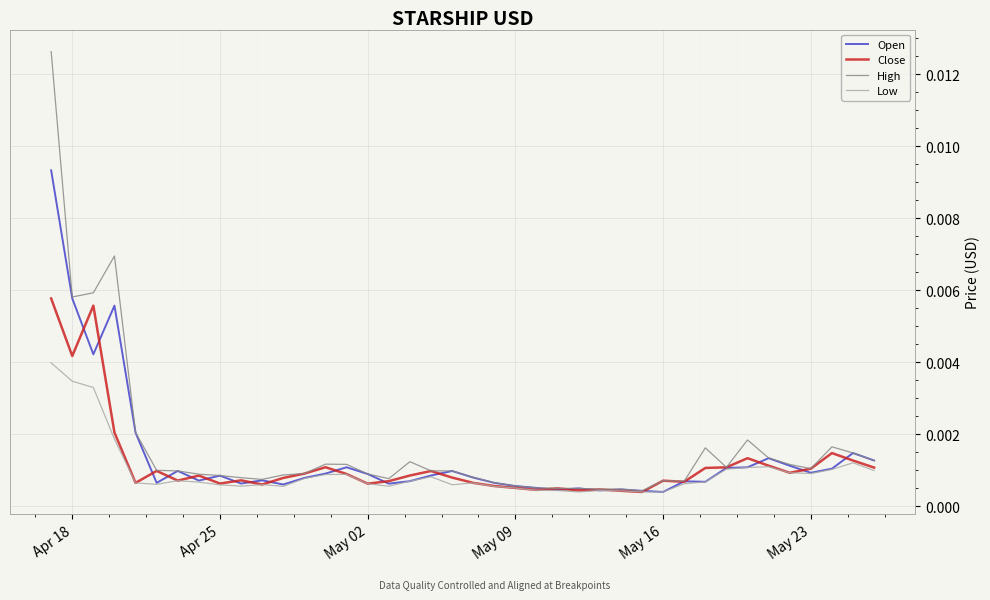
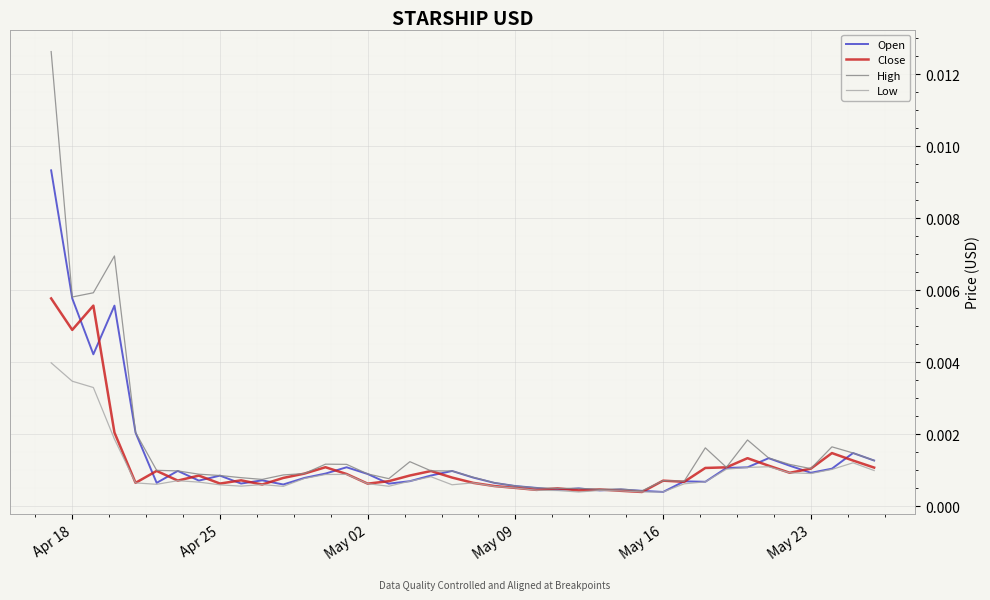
  {
    "Close": {
-     "Apr 18": 0.0042
+     "Apr 18": 0.0049
    }
  }
